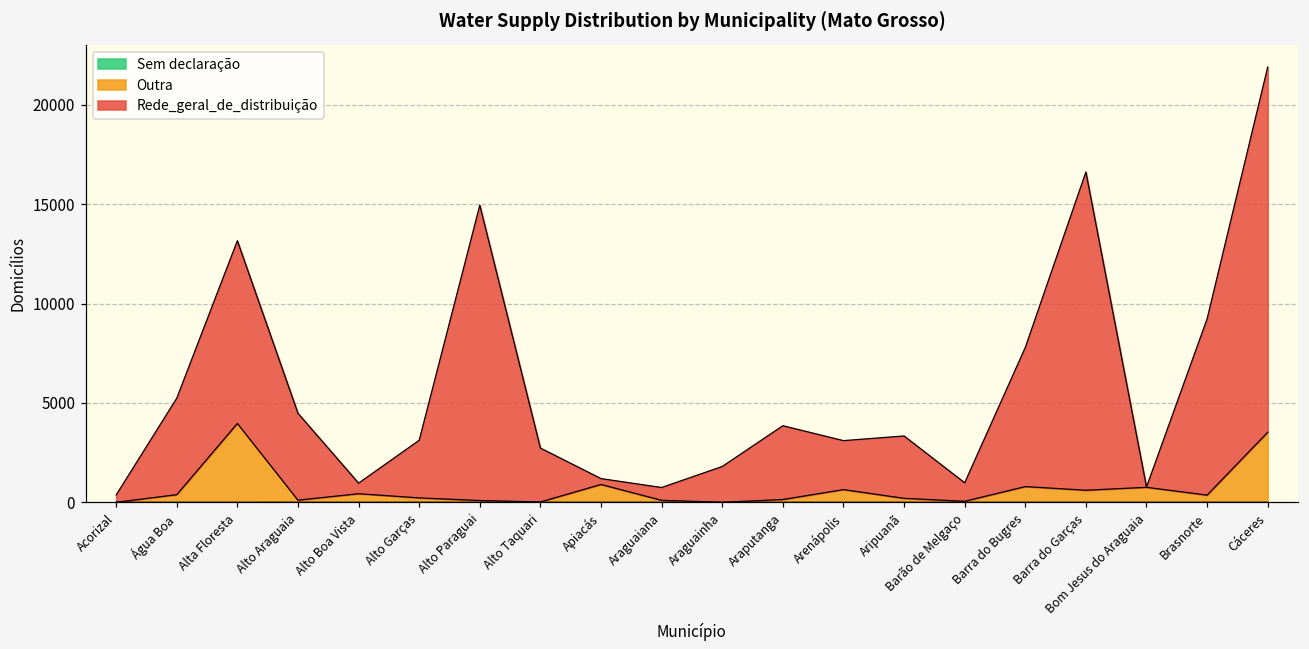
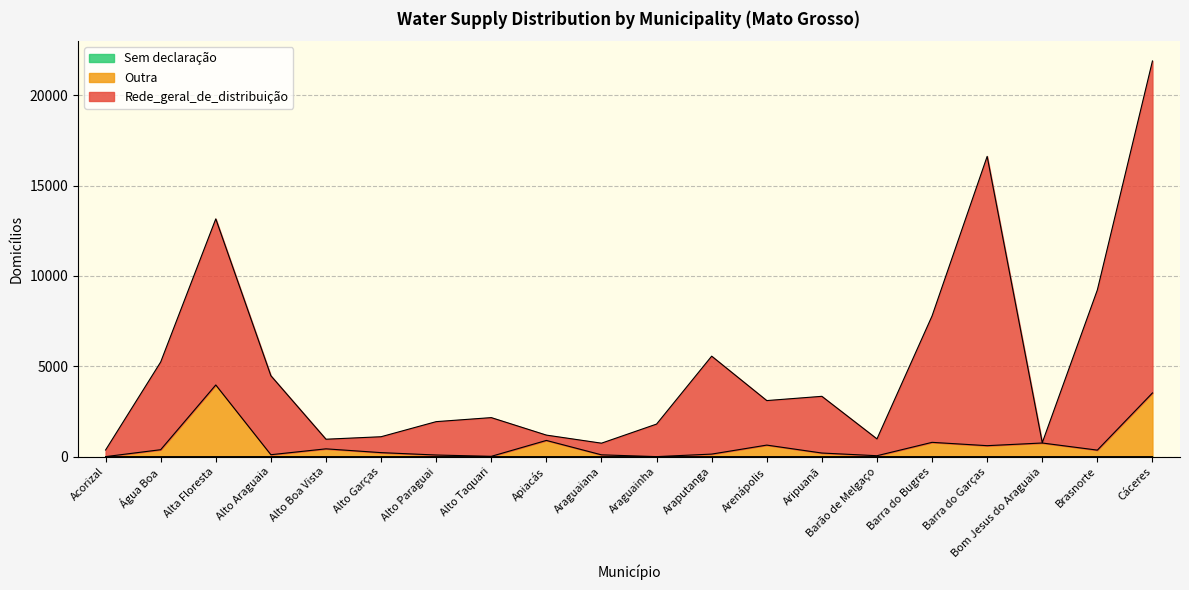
  {
    "Sem declaração": {
      "Água Boa": 0,
      "Alta Floresta": 0,
      "Alto Boa Vista": 0,
      "Alto Garças": 0,
      "Apiacás": 0,
      "Arenápolis": 0,
      "Aripuanã": 0,
      "Barra do Bugres": 0,
      "Barra do Garças": 0,
      "Bom Jesus do Araguaia": 0,
      "Brasnorte": 0,
      "Cáceres": 0
    },
    "Outra": {
      "Água Boa": 400,
      "Alta Floresta": 4000,
      "Alto Boa Vista": 400,
      "Alto Garças": 200,
      "Apiacás": 900,
      "Arenápolis": 600,
      "Aripuanã": 200,
      "Barra do Bugres": 800,
      "Barra do Garças": 600,
      "Brasnorte": 400,
      "Cáceres": 3500
    },
    "Rede_geral_de_distribuição": {
      "Acorizal": 400,
      "Água Boa": 4900,
      "Alta Floresta": 9200,
      "Alto Araguaia": 4400,
      "Alto Boa Vista": 500,
-     "Alto Garças": 2900,
-     "Alto Paraguai": 14900,
-     "Alto Taquari": 2700,
+     "Alto Garças": 900,
+     "Alto Paraguai": 1800,
+     "Alto Taquari": 2100,
      "Apiacás": 300,
      "Araguaiana": 600,
      "Araguainha": 1800,
-     "Araputanga": 3700,
+     "Araputanga": 5400,
      "Arenápolis": 2500,
      "Aripuanã": 3100,
      "Barão de Melgaço": 900,
      "Barra do Bugres": 7000,
      "Barra do Garças": 16000,
      "Brasnorte": 8900,
      "Cáceres": 18400
    }
  }
